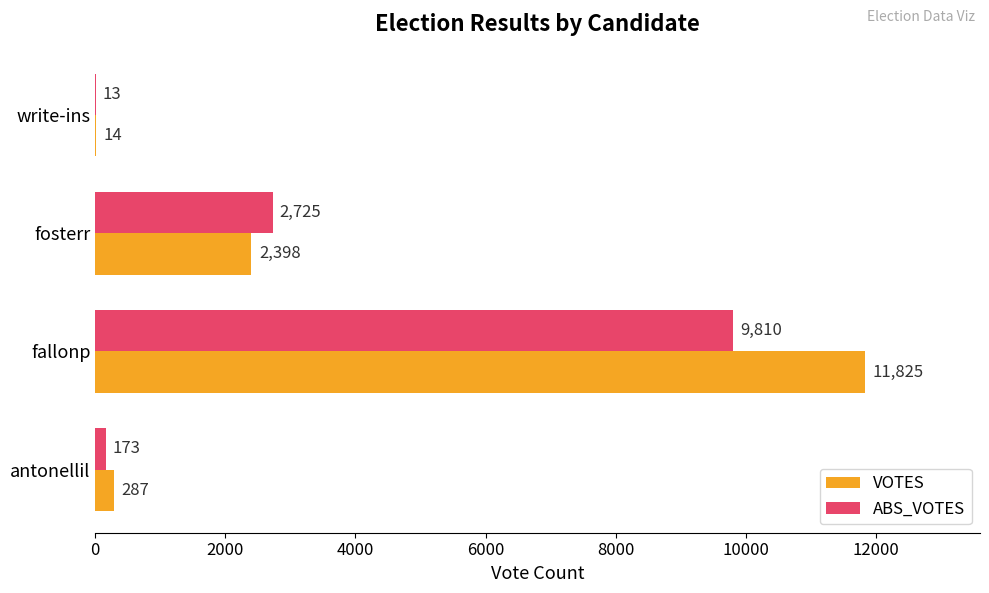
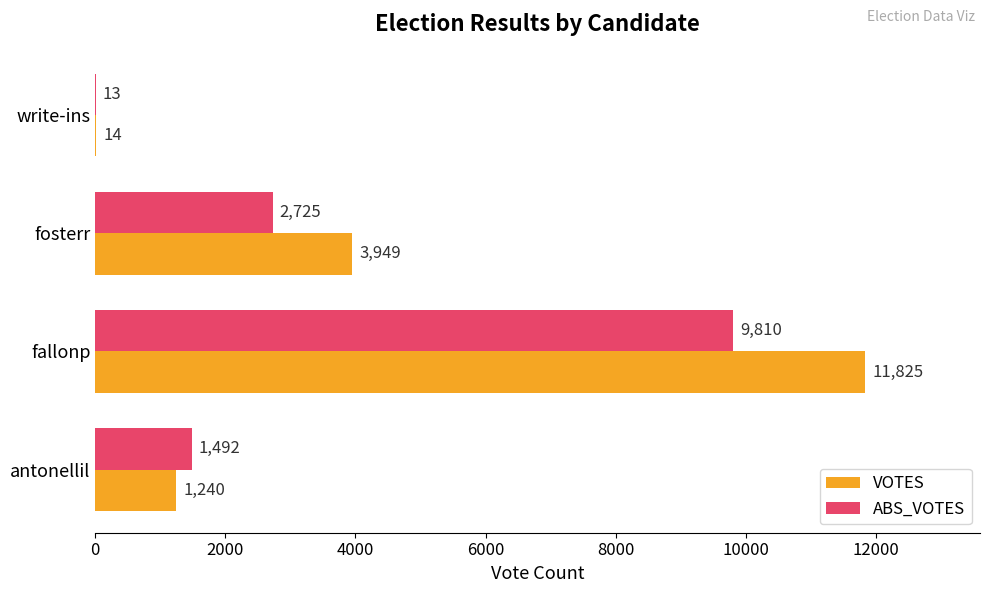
  {
    "VOTES": {
      "write-ins": "14",
-     "fosterr": "2,398",
+     "fosterr": "3,949",
      "fallonp": "11,825",
-     "antonellil": "287"
+     "antonellil": "1,240"
    },
    "ABS_VOTES": {
      "write-ins": "13",
      "fosterr": "2,725",
      "fallonp": "9,810",
-     "antonellil": "173"
+     "antonellil": "1,492"
    }
  }
